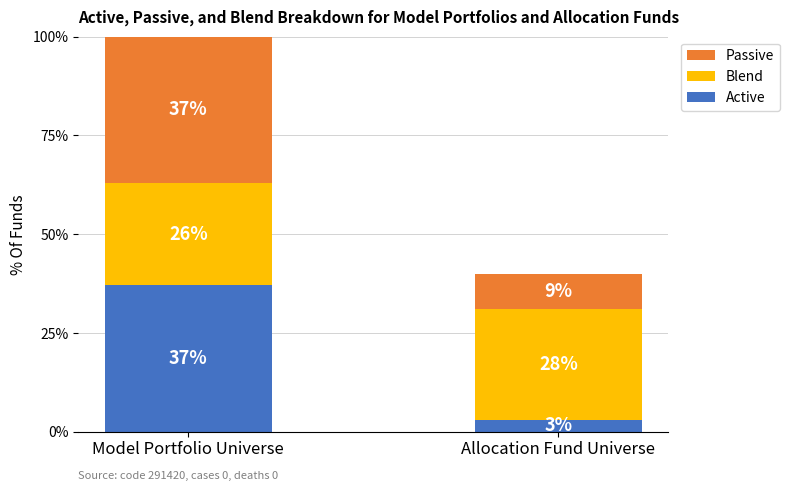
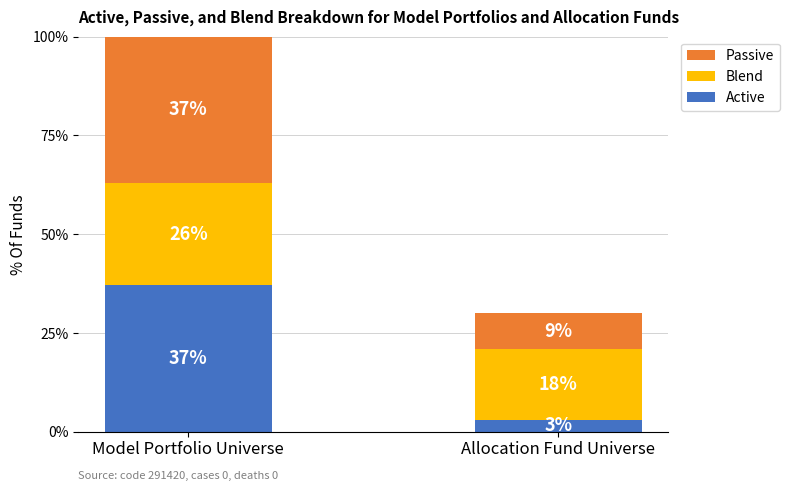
  {
    "Active": {
      "Model Portfolio Universe": "37%",
      "Allocation Fund Universe": "3%"
    },
    "Blend": {
      "Model Portfolio Universe": "26%",
-     "Allocation Fund Universe": "28%"
+     "Allocation Fund Universe": "18%"
    },
    "Passive": {
      "Model Portfolio Universe": "37%",
      "Allocation Fund Universe": "9%"
    }
  }
